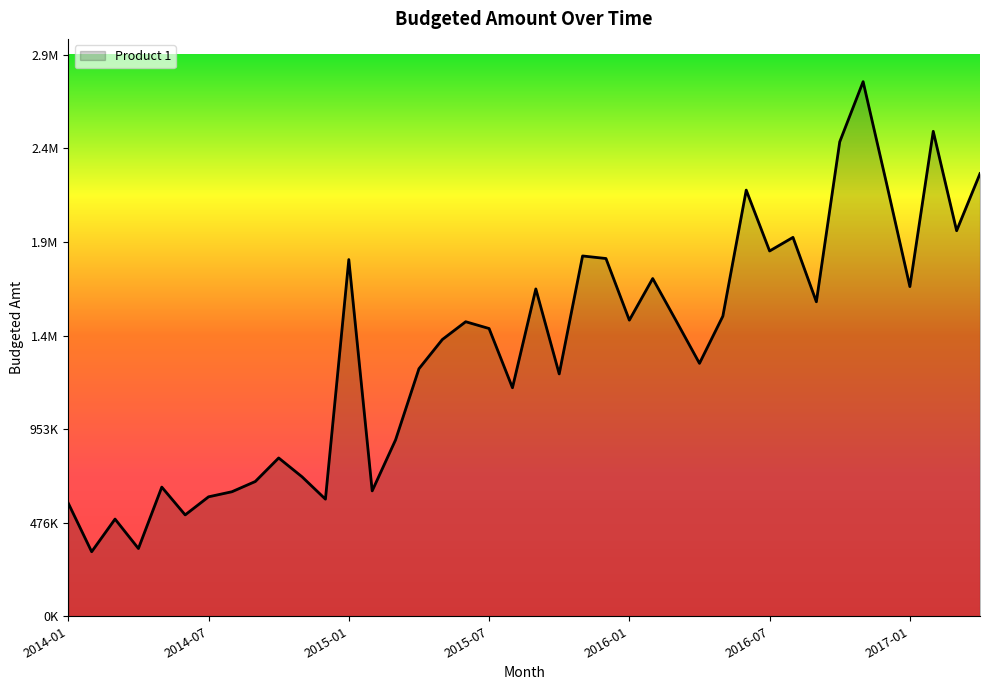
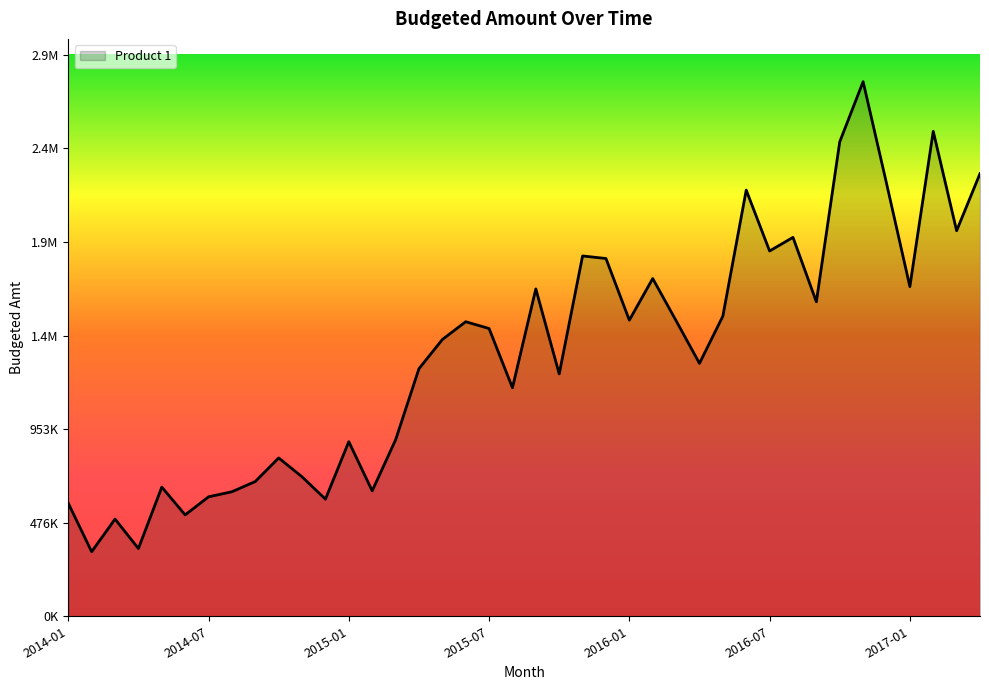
  {
    "2014-01": 580000,
    "2014-07": 610000,
-   "2015-01": 1820000,
+   "2015-01": 890000,
    "2015-07": 1470000,
    "2016-01": 1510000,
    "2016-07": 1860000,
    "2017-01": 1680000
  }
